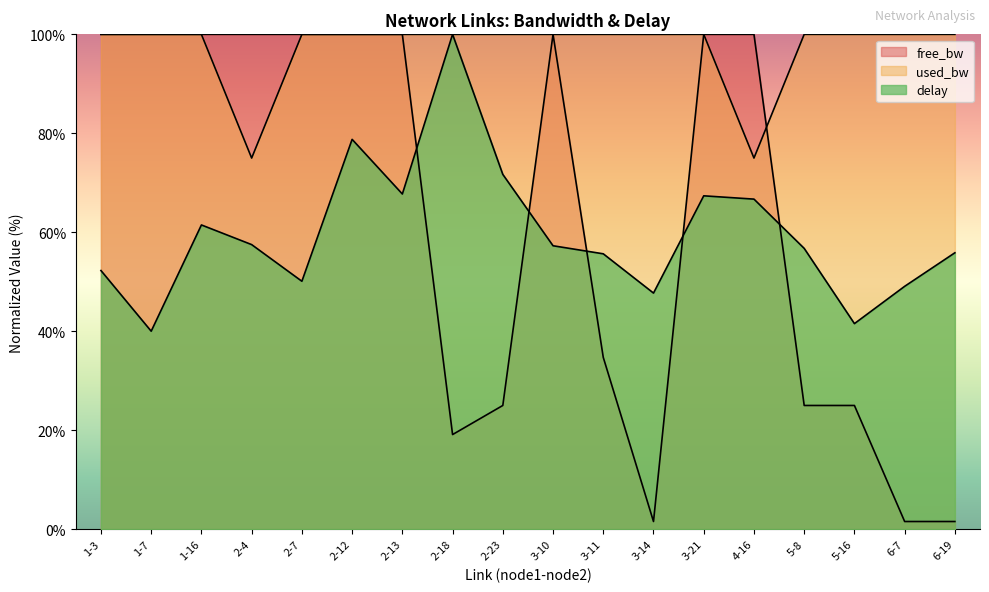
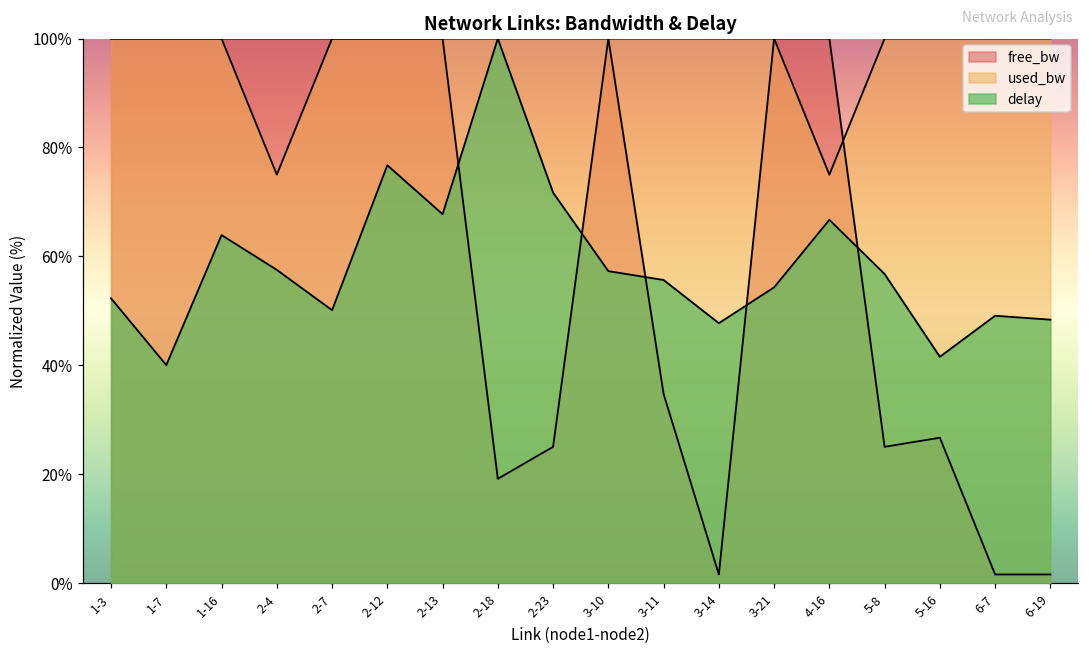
  {
    "free_bw": {
      "2-4": "100%",
      "2-18": "19%",
      "2-23": "25%",
      "3-11": "35%",
      "3-14": "2%",
      "4-16": "100%",
      "5-8": "25%",
-     "5-16": "25%",
+     "5-16": "27%",
      "6-7": "2%",
      "6-19": "2%"
    },
    "used_bw": {
      "2-4": "75%",
      "2-23": "100%",
      "3-11": "100%",
      "3-14": "100%",
      "4-16": "75%",
      "5-8": "100%",
      "5-16": "100%",
      "6-7": "100%",
      "6-19": "100%"
    },
    "delay": {
      "1-3": "52%",
      "1-7": "40%",
-     "1-16": "61%",
+     "1-16": "64%",
      "2-4": "58%",
      "2-7": "50%",
-     "2-12": "79%",
+     "2-12": "77%",
      "2-13": "68%",
      "2-23": "72%",
      "3-10": "57%",
      "3-11": "56%",
      "3-14": "48%",
-     "3-21": "67%",
+     "3-21": "54%",
      "4-16": "67%",
      "5-8": "57%",
      "5-16": "42%",
      "6-7": "49%",
-     "6-19": "56%"
+     "6-19": "48%"
    }
  }
